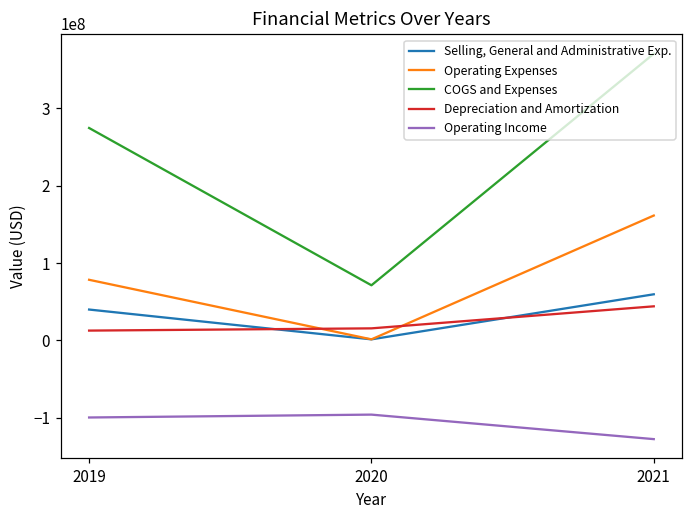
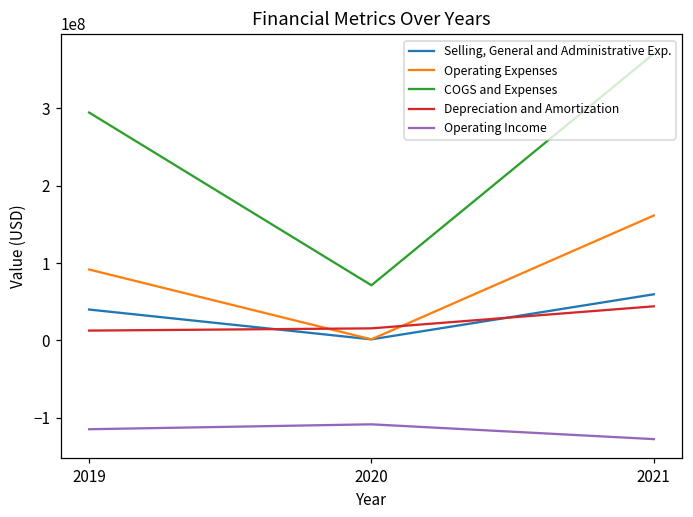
  {
    "Selling, General and Administrative Exp.": {
      "2019": 40000000,
      "2021": 60000000
    },
    "Operating Expenses": {
-     "2019": 80000000,
+     "2019": 90000000,
      "2021": 160000000
    },
    "COGS and Expenses": {
-     "2019": 270000000,
+     "2019": 290000000,
      "2020": 70000000
    },
    "Depreciation and Amortization": {
      "2019": 10000000,
      "2020": 20000000,
      "2021": 40000000
    },
    "Operating Income": {
-     "2019": -100000000,
-     "2020": -100000000,
+     "2019": -110000000,
+     "2020": -110000000,
      "2021": -130000000
    }
  }
